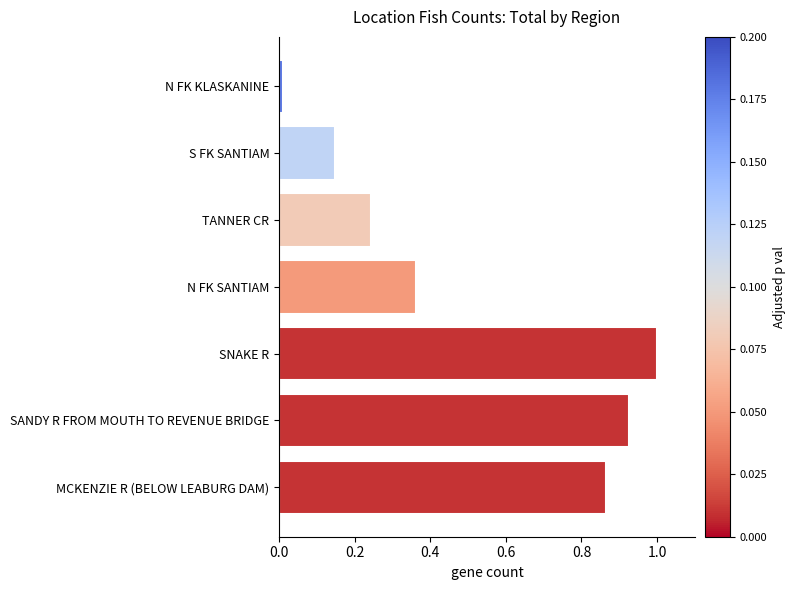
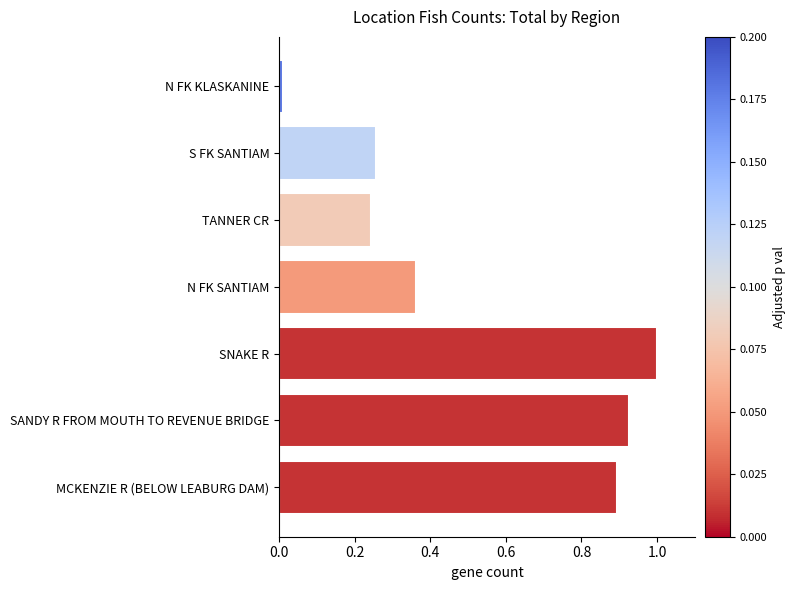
  {
    "N FK KLASKANINE": 0.01,
-   "S FK SANTIAM": 0.15,
+   "S FK SANTIAM": 0.26,
    "TANNER CR": 0.24,
    "N FK SANTIAM": 0.36,
    "SNAKE R": 1.00,
    "SANDY R FROM MOUTH TO REVENUE BRIDGE": 0.93,
-   "MCKENZIE R (BELOW LEABURG DAM)": 0.87
+   "MCKENZIE R (BELOW LEABURG DAM)": 0.89
  }
